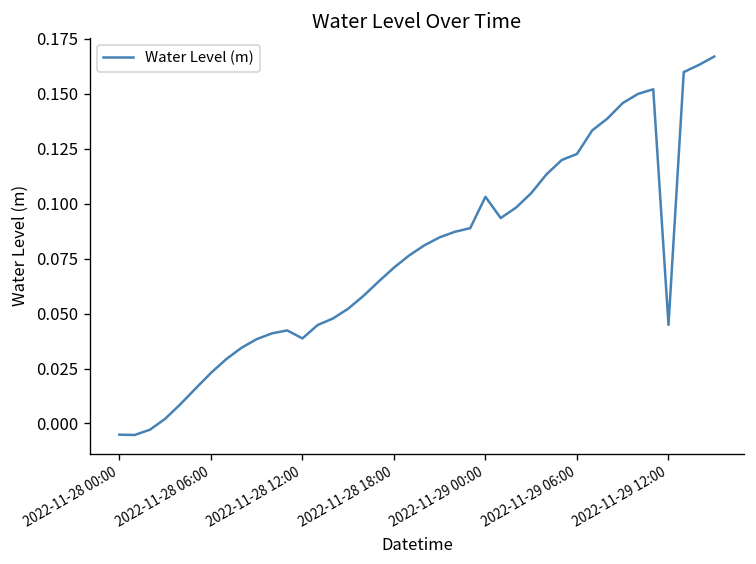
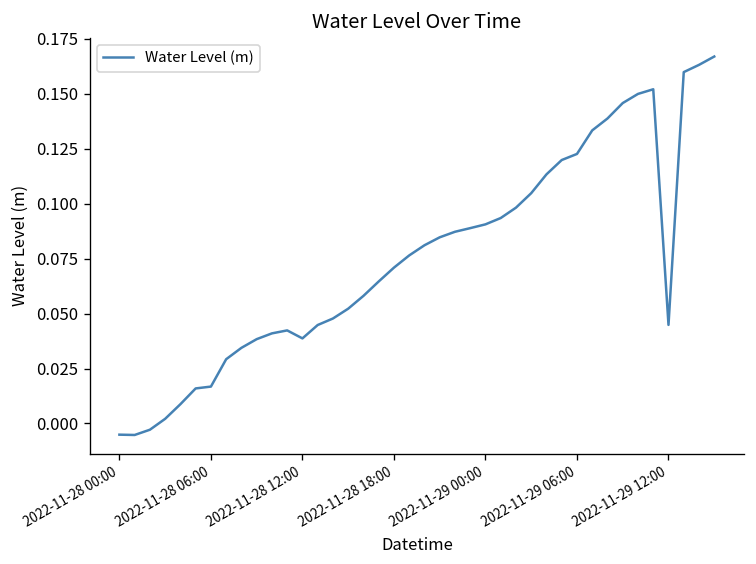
  {
    "2022-11-28 00:00": -0.005,
-   "2022-11-28 06:00": 0.023,
+   "2022-11-28 06:00": 0.017,
    "2022-11-28 12:00": 0.039,
    "2022-11-28 18:00": 0.071,
-   "2022-11-29 00:00": 0.103,
+   "2022-11-29 00:00": 0.091,
    "2022-11-29 06:00": 0.123,
    "2022-11-29 12:00": 0.045
  }
